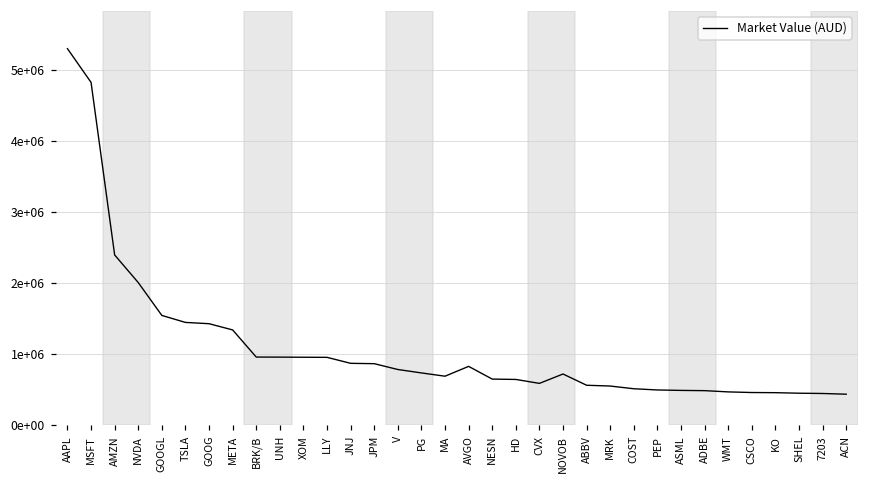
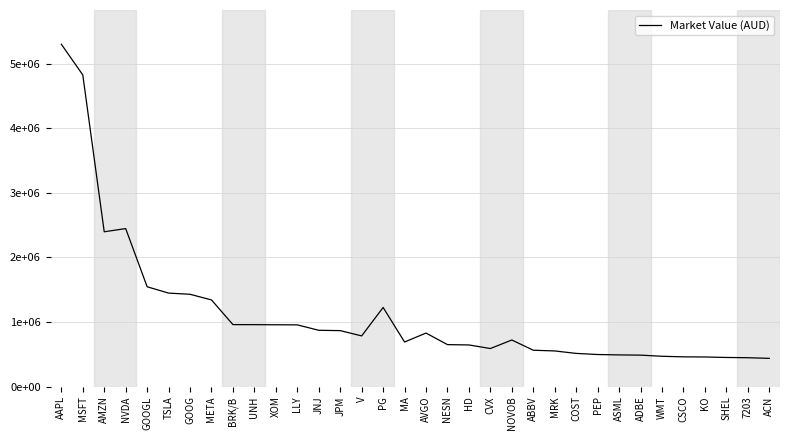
  {
    "AAPL": 5300000,
    "MSFT": 4800000,
    "AMZN": 2400000,
-   "NVDA": 2000000,
+   "NVDA": 2400000,
    "GOOGL": 1500000,
    "TSLA": 1400000,
    "GOOG": 1400000,
    "META": 1300000,
    "BRK/B": 1000000,
    "UNH": 1000000,
    "XOM": 1000000,
    "LLY": 1000000,
    "JNJ": 900000,
    "JPM": 900000,
    "V": 800000,
-   "PG": 700000,
+   "PG": 1200000,
    "MA": 700000,
    "AVGO": 800000,
    "NESN": 600000,
    "HD": 600000,
    "CVX": 600000,
    "NOVOB": 700000,
    "ABBV": 600000,
    "MRK": 600000,
    "COST": 500000,
    "PEP": 500000,
    "ASML": 500000,
    "ADBE": 500000,
    "WMT": 500000,
    "CSCO": 500000,
    "KO": 500000,
    "SHEL": 500000,
    "7203": 400000,
    "ACN": 400000
  }
